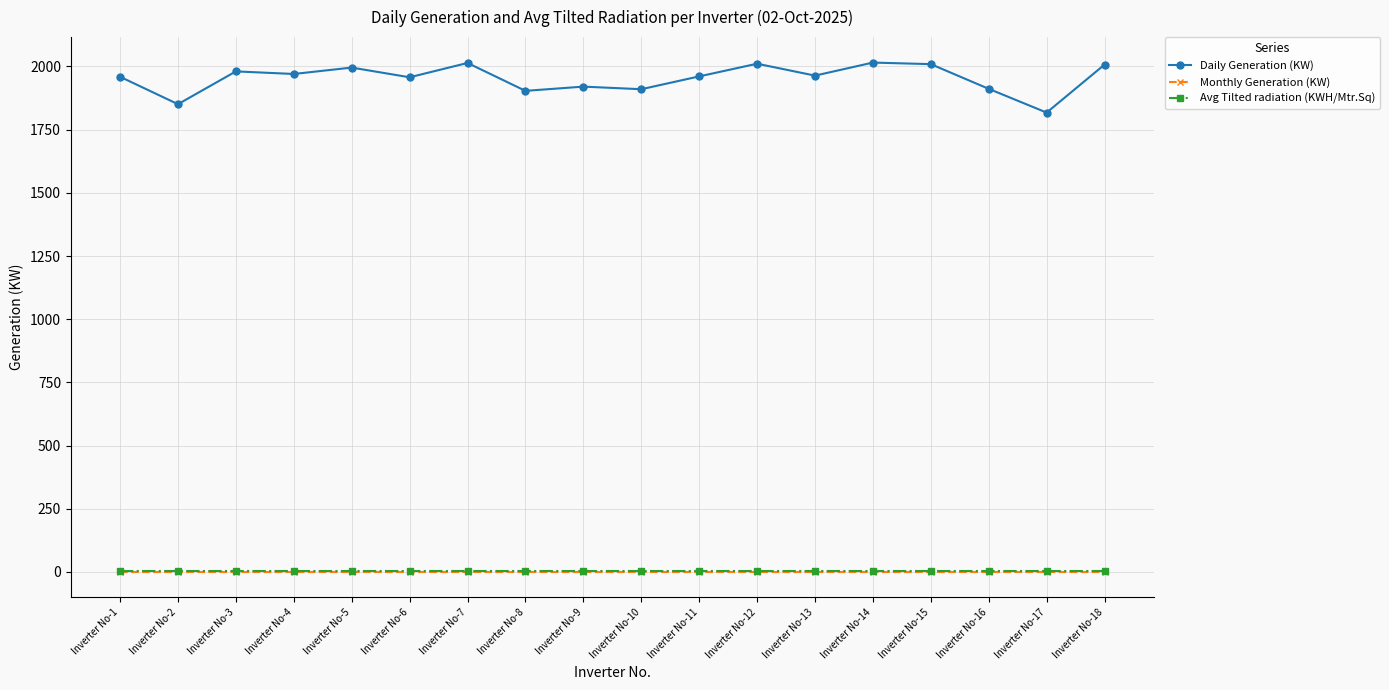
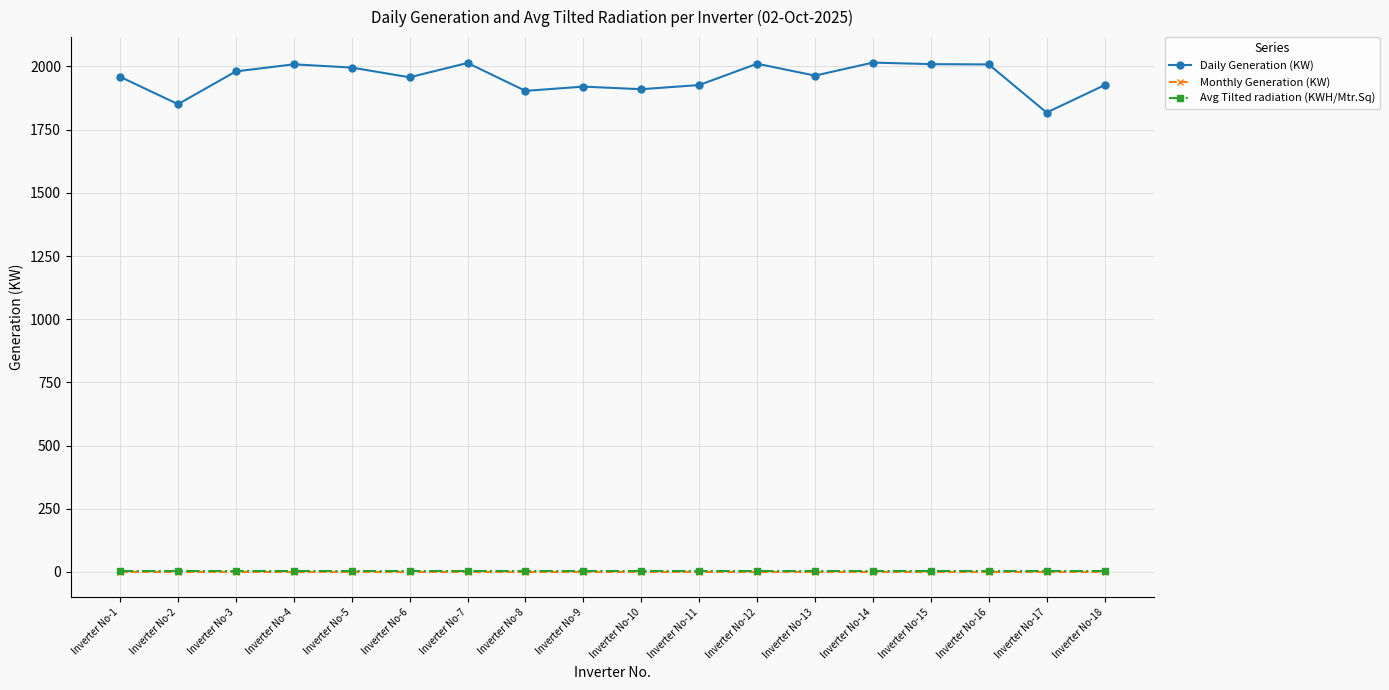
  {
    "Daily Generation (KW)": {
      "Inverter No-1": 1960,
      "Inverter No-2": 1850,
      "Inverter No-3": 1980,
-     "Inverter No-4": 1970,
+     "Inverter No-4": 2010,
      "Inverter No-5": 2000,
      "Inverter No-6": 1960,
      "Inverter No-7": 2010,
      "Inverter No-8": 1900,
      "Inverter No-9": 1920,
      "Inverter No-10": 1910,
-     "Inverter No-11": 1960,
+     "Inverter No-11": 1930,
      "Inverter No-12": 2010,
      "Inverter No-13": 1960,
      "Inverter No-14": 2020,
      "Inverter No-15": 2010,
-     "Inverter No-16": 1910,
+     "Inverter No-16": 2010,
      "Inverter No-17": 1820,
-     "Inverter No-18": 2010
+     "Inverter No-18": 1930
    }
  }
